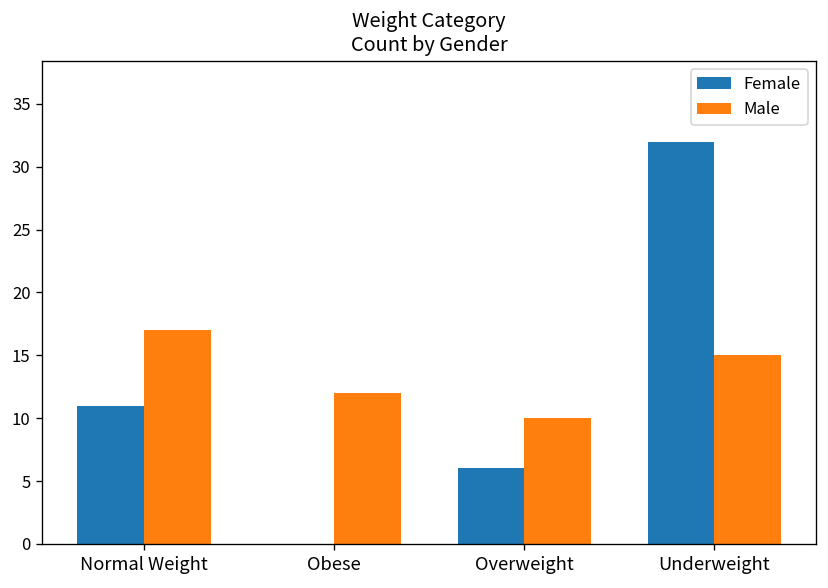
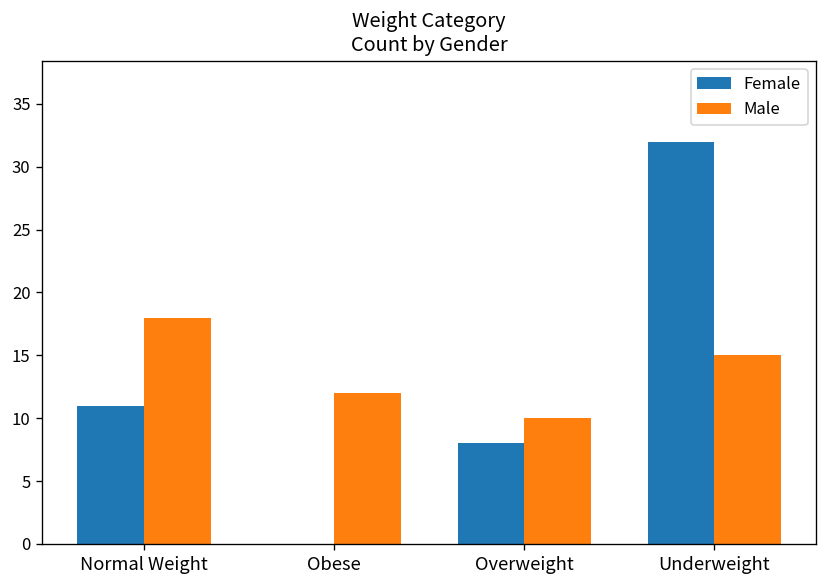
  {
    "Female": {
      "Normal Weight": 11,
      "Obese": 0,
-     "Overweight": 6,
+     "Overweight": 8,
      "Underweight": 32
    },
    "Male": {
-     "Normal Weight": 17,
+     "Normal Weight": 18,
      "Obese": 12,
      "Overweight": 10,
      "Underweight": 15
    }
  }
